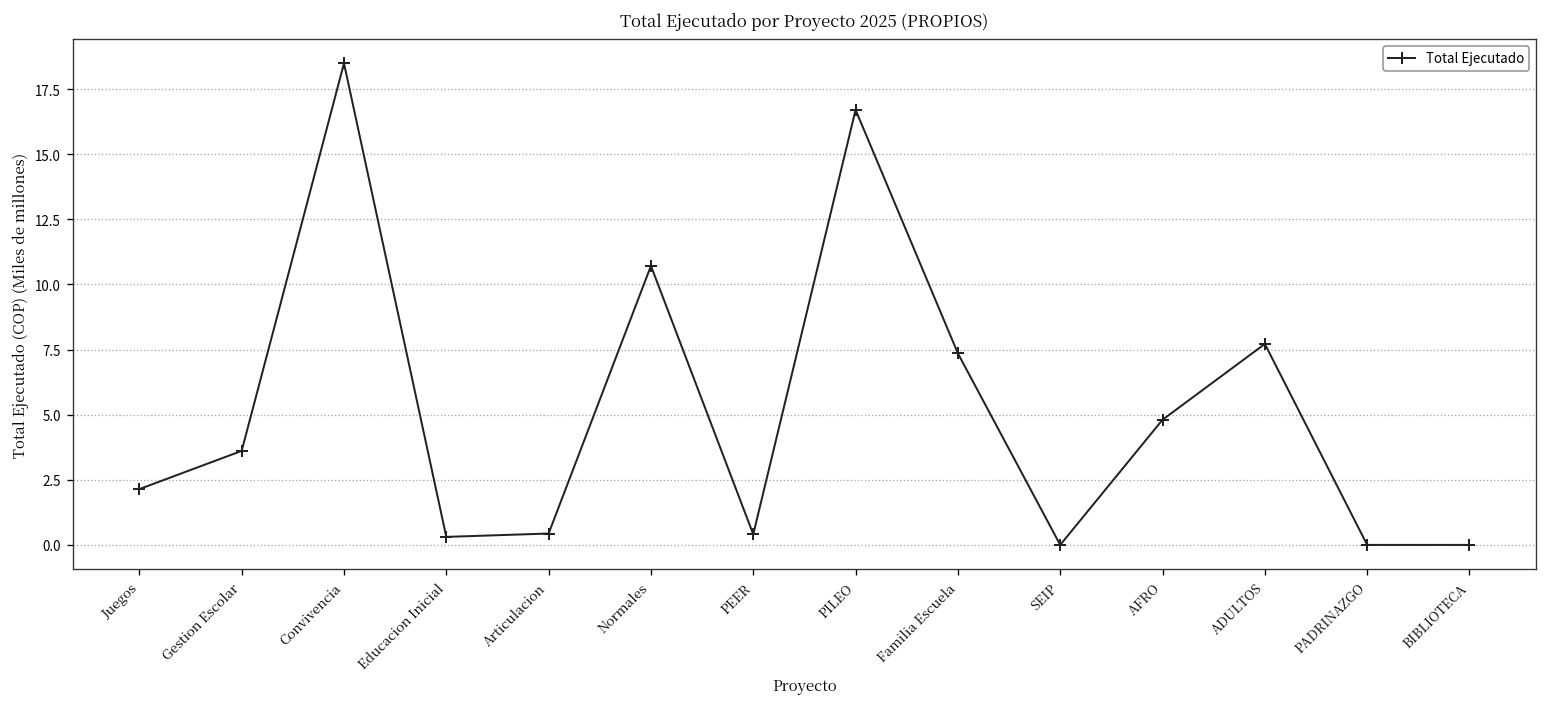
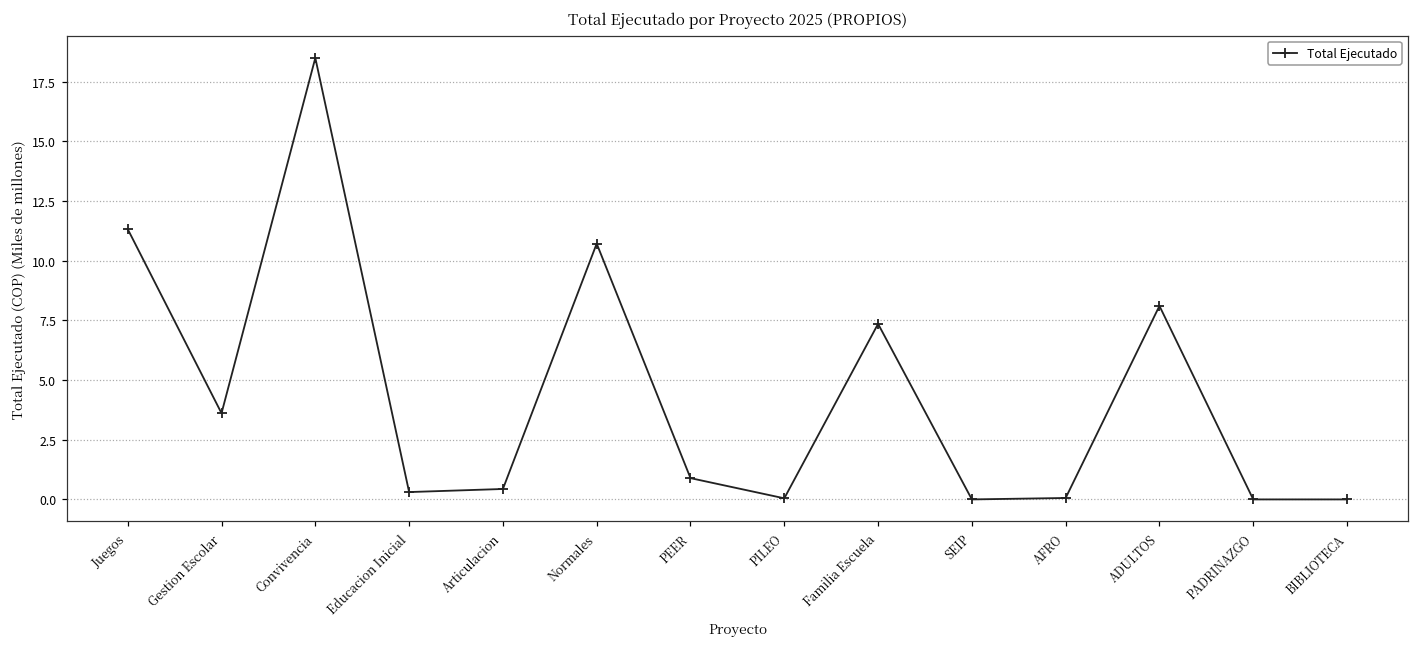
  {
-   "Juegos": 2.1,
+   "Juegos": 11.3,
    "Gestion Escolar": 3.6,
    "Convivencia": 18.5,
    "Educacion Inicial": 0.3,
    "Articulacion": 0.4,
    "Normales": 10.7,
-   "PEER": 0.4,
-   "PILEO": 16.7,
+   "PEER": 0.9,
+   "PILEO": 0.0,
    "Familia Escuela": 7.4,
    "SEIP": 0.0,
-   "AFRO": 4.8,
-   "ADULTOS": 7.7,
+   "AFRO": 0.1,
+   "ADULTOS": 8.1,
    "PADRINAZGO": 0.0,
    "BIBLIOTECA": 0.0
  }
